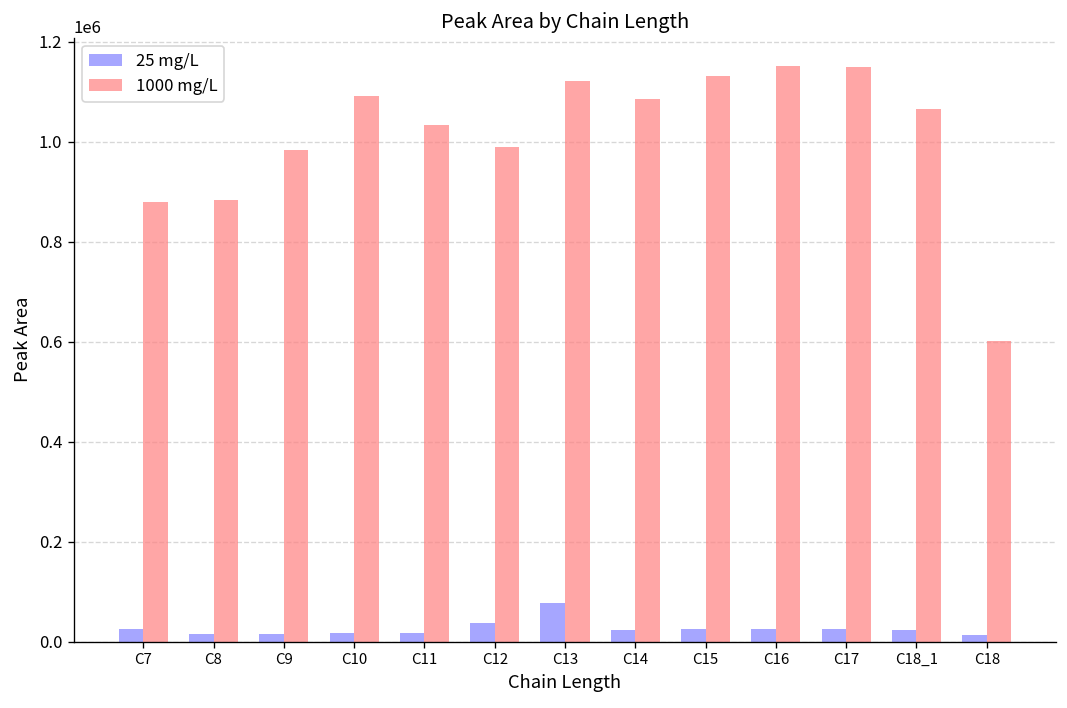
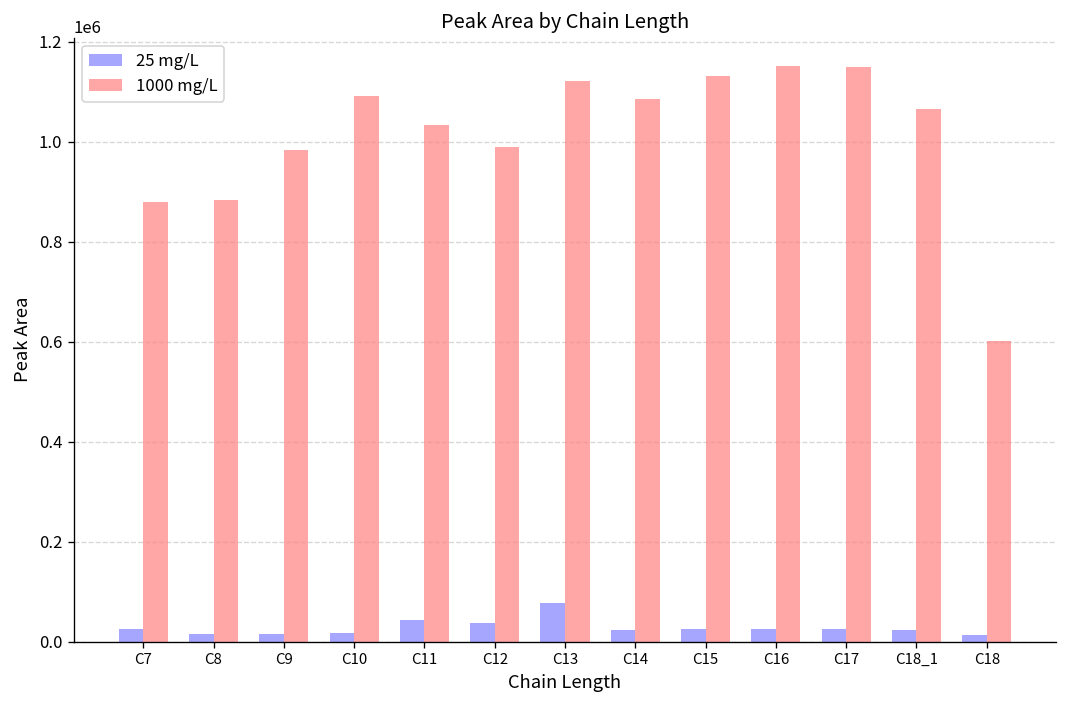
  {
    "25 mg/L": {
      "C7": 30000,
      "C8": 10000,
      "C9": 20000,
      "C10": 20000,
-     "C11": 20000,
+     "C11": 40000,
      "C12": 40000,
      "C13": 80000,
      "C14": 20000,
      "C15": 30000,
      "C16": 30000,
      "C17": 30000,
      "C18_1": 20000,
      "C18": 10000
    },
    "1000 mg/L": {
      "C7": 880000,
      "C8": 880000,
      "C9": 980000,
      "C10": 1090000,
      "C11": 1030000,
      "C12": 990000,
      "C13": 1120000,
      "C14": 1090000,
      "C15": 1130000,
      "C16": 1150000,
      "C17": 1150000,
      "C18_1": 1070000,
      "C18": 600000
    }
  }
